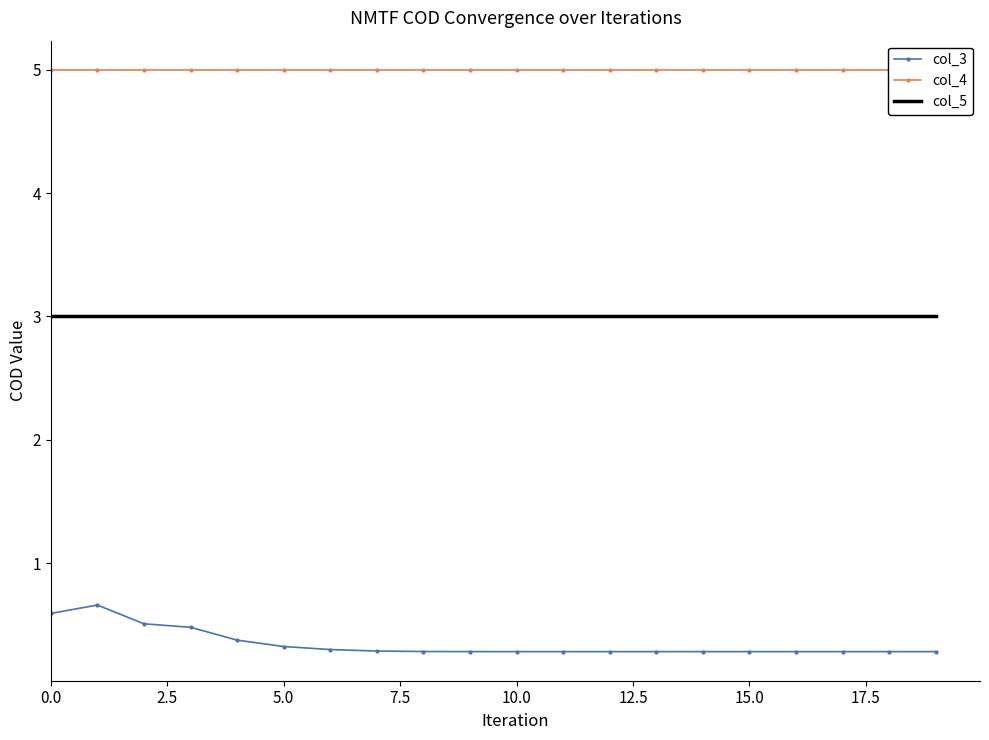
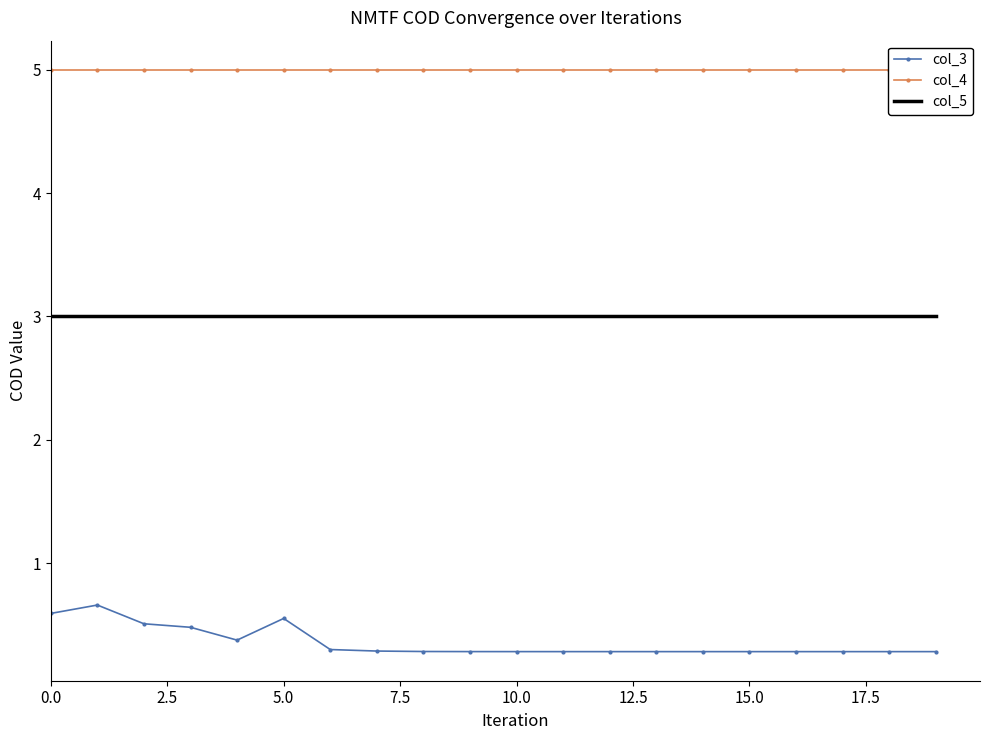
  {
    "col_3": {
      "0.0": 0.59,
-     "5.0": 0.32,
+     "5.0": 0.55,
      "10.0": 0.28,
      "15.0": 0.28
    },
    "col_4": {
      "0.0": 5.00,
      "5.0": 5.00,
      "10.0": 5.00,
      "15.0": 5.00
    },
    "col_5": {
      "0.0": 3.00,
      "5.0": 3.00,
      "10.0": 3.00,
      "15.0": 3.00
    }
  }
